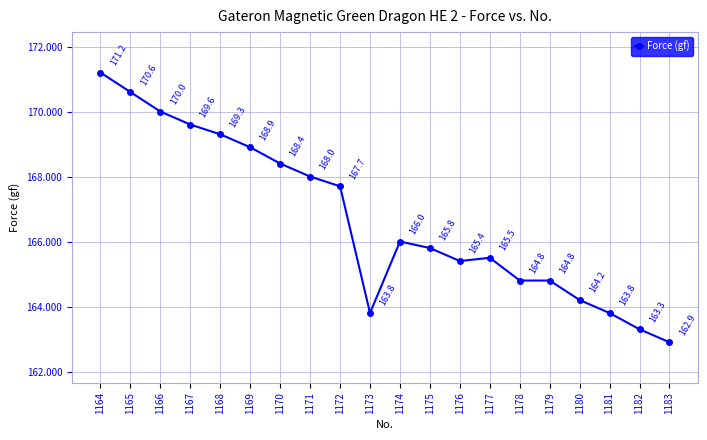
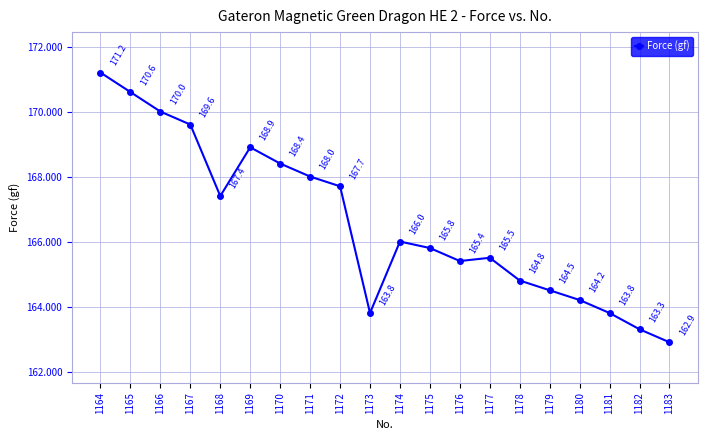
  {
    "1164": 171.2,
    "1165": 170.6,
    "1166": 170.0,
    "1167": 169.6,
-   "1168": 169.3,
+   "1168": 167.4,
    "1169": 168.9,
    "1170": 168.4,
    "1171": 168.0,
    "1172": 167.7,
    "1173": 163.8,
    "1174": 166.0,
    "1175": 165.8,
    "1176": 165.4,
    "1177": 165.5,
    "1178": 164.8,
-   "1179": 164.8,
+   "1179": 164.5,
    "1180": 164.2,
    "1181": 163.8,
    "1182": 163.3,
    "1183": 162.9
  }
